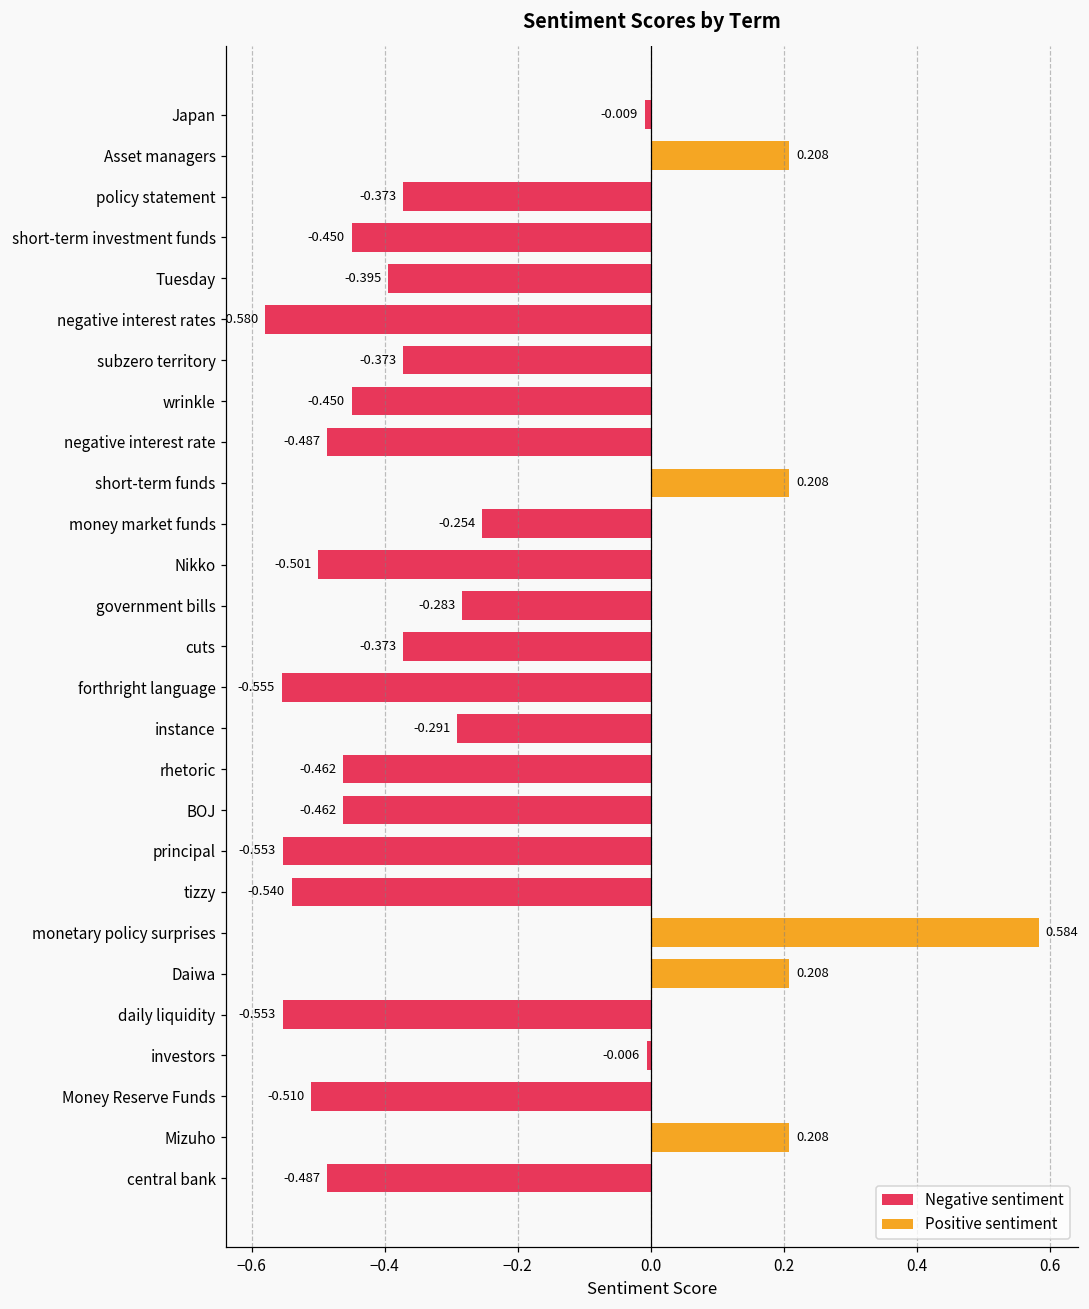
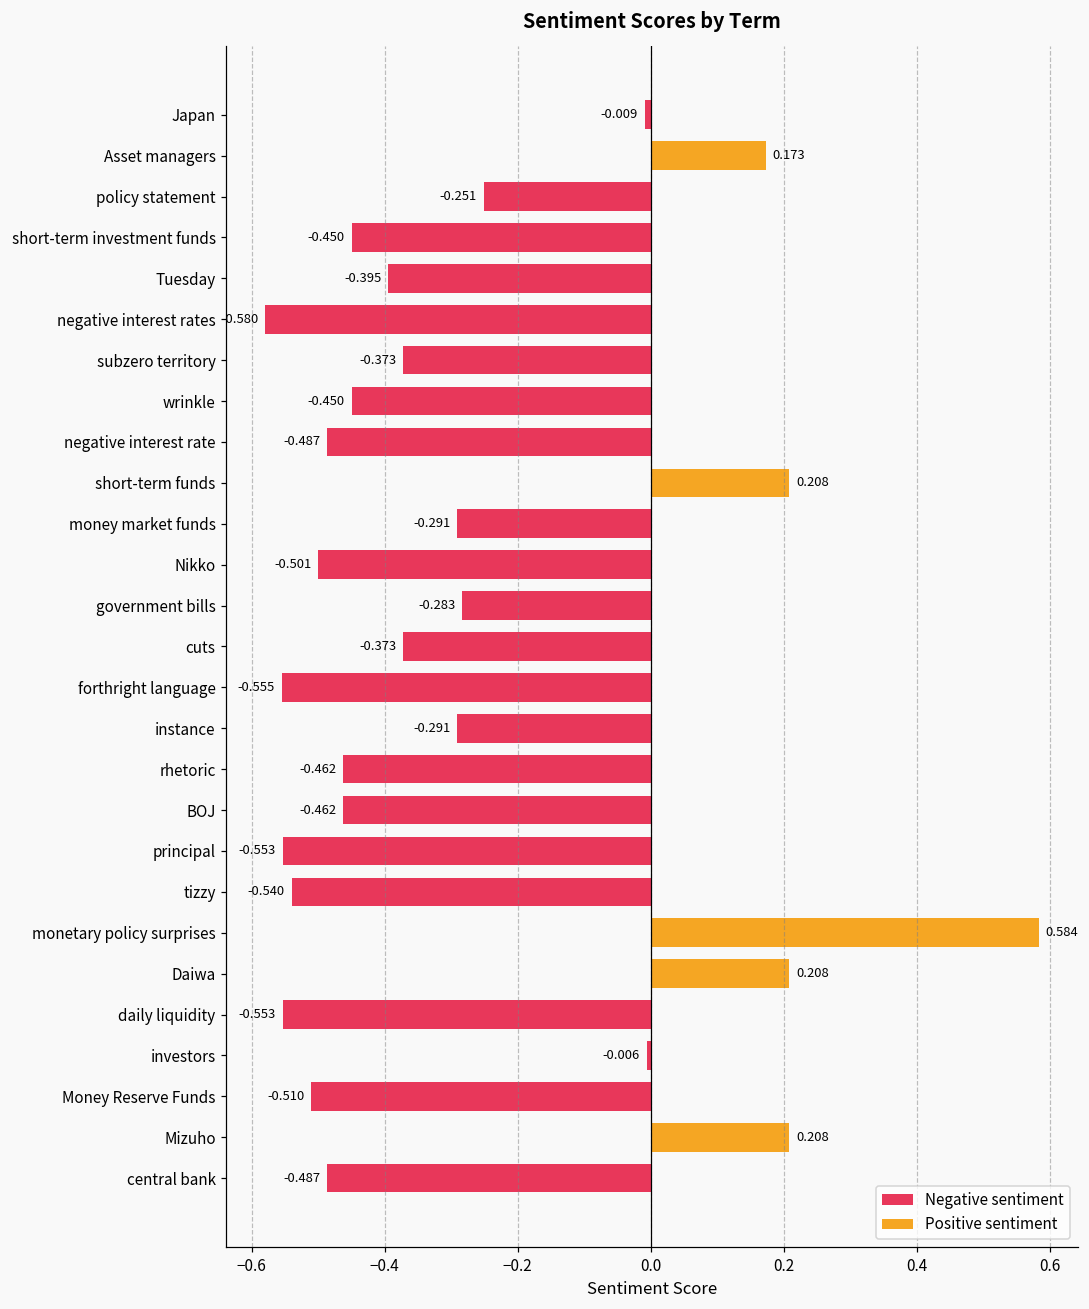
  {
    "Negative sentiment": {
      "Japan": -0.009,
-     "policy statement": -0.373,
+     "policy statement": -0.251,
      "short-term investment funds": -0.450,
      "Tuesday": -0.395,
      "negative interest rates": -0.580,
      "subzero territory": -0.373,
      "wrinkle": -0.450,
      "negative interest rate": -0.487,
-     "money market funds": -0.254,
+     "money market funds": -0.291,
      "Nikko": -0.501,
      "government bills": -0.283,
      "cuts": -0.373,
      "forthright language": -0.555,
      "instance": -0.291,
      "rhetoric": -0.462,
      "BOJ": -0.462,
      "principal": -0.553,
      "tizzy": -0.540,
      "daily liquidity": -0.553,
      "investors": -0.006,
      "Money Reserve Funds": -0.510,
      "central bank": -0.487
    },
    "Positive sentiment": {
-     "Asset managers": 0.208,
+     "Asset managers": 0.173,
      "short-term funds": 0.208,
      "monetary policy surprises": 0.584,
      "Daiwa": 0.208,
      "Mizuho": 0.208
    }
  }
